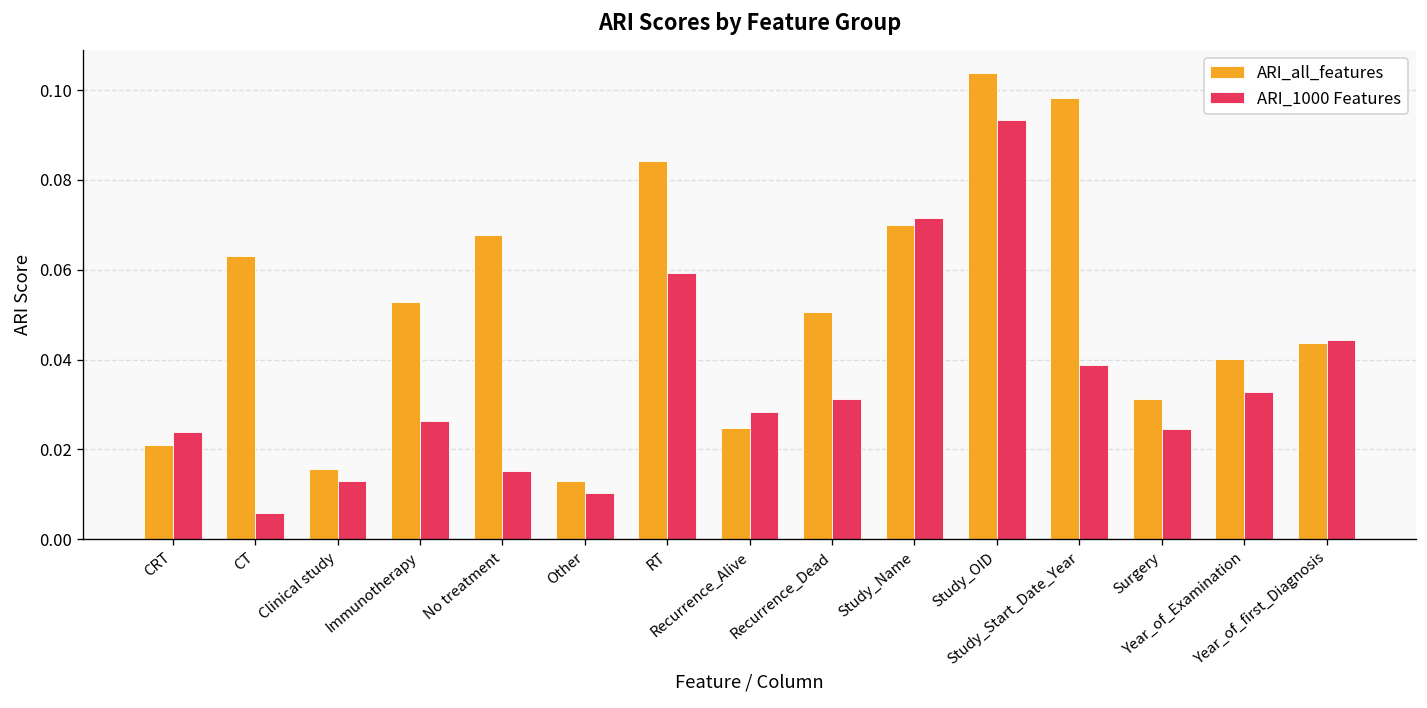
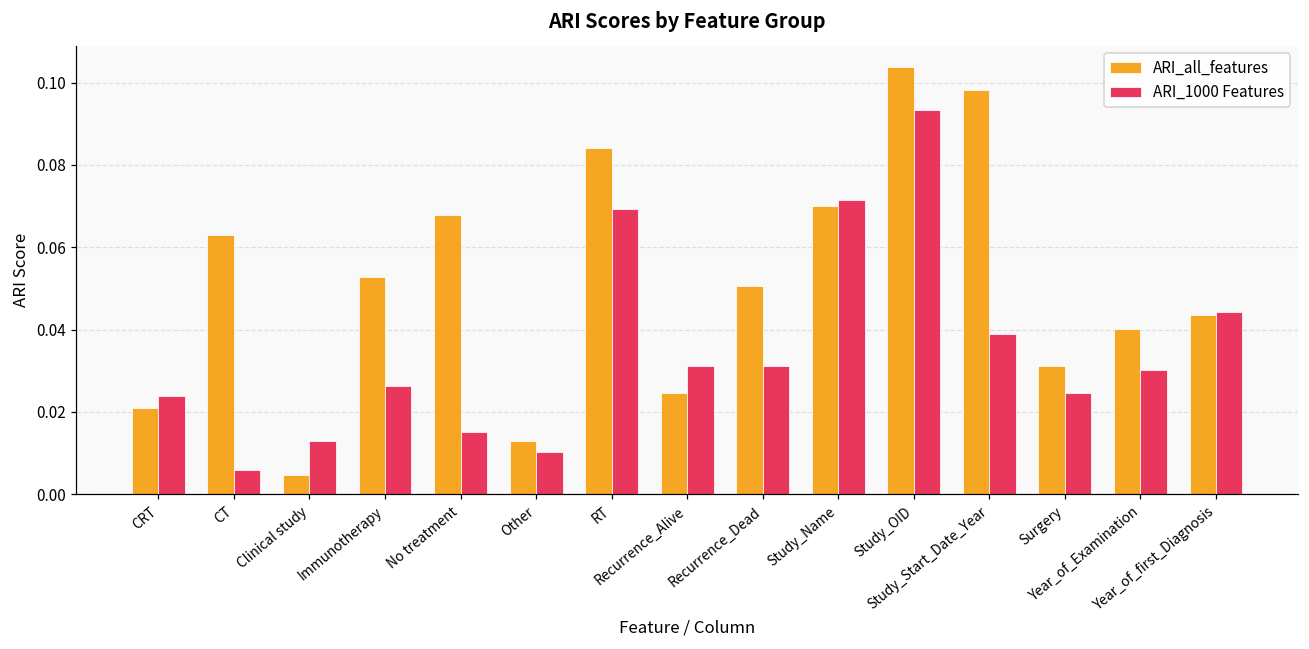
  {
    "ARI_all_features": {
      "CRT": 0.021,
      "CT": 0.063,
-     "Clinical study": 0.016,
+     "Clinical study": 0.005,
      "Immunotherapy": 0.053,
      "No treatment": 0.068,
      "Other": 0.013,
      "RT": 0.084,
      "Recurrence_Alive": 0.025,
      "Recurrence_Dead": 0.051,
      "Study_Name": 0.070,
      "Study_OID": 0.104,
      "Study_Start_Date_Year": 0.098,
      "Surgery": 0.031,
      "Year_of_Examination": 0.040,
      "Year_of_first_Diagnosis": 0.044
    },
    "ARI_1000 Features": {
      "CRT": 0.024,
      "CT": 0.006,
      "Clinical study": 0.013,
      "Immunotherapy": 0.026,
      "No treatment": 0.015,
      "Other": 0.010,
-     "RT": 0.059,
-     "Recurrence_Alive": 0.028,
+     "RT": 0.069,
+     "Recurrence_Alive": 0.031,
      "Recurrence_Dead": 0.031,
      "Study_Name": 0.071,
      "Study_OID": 0.093,
      "Study_Start_Date_Year": 0.039,
      "Surgery": 0.025,
-     "Year_of_Examination": 0.033,
+     "Year_of_Examination": 0.030,
      "Year_of_first_Diagnosis": 0.044
    }
  }
